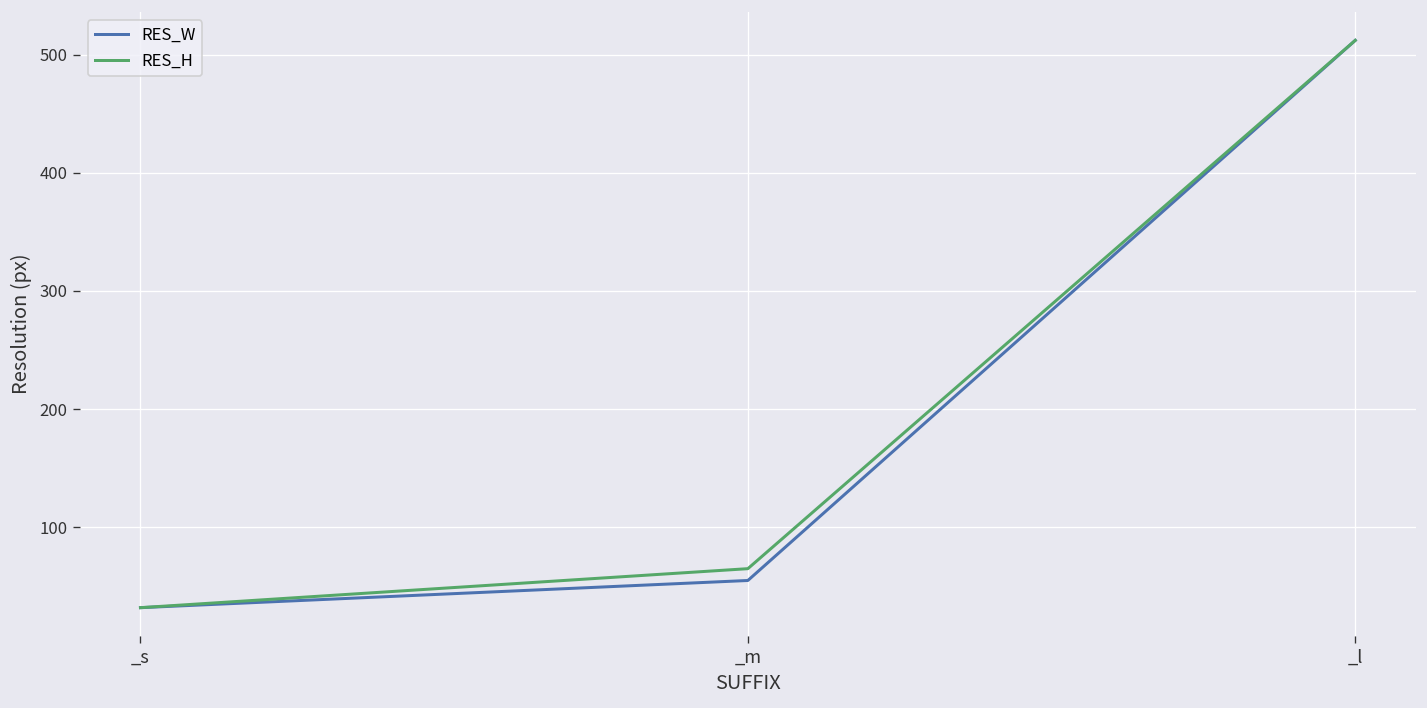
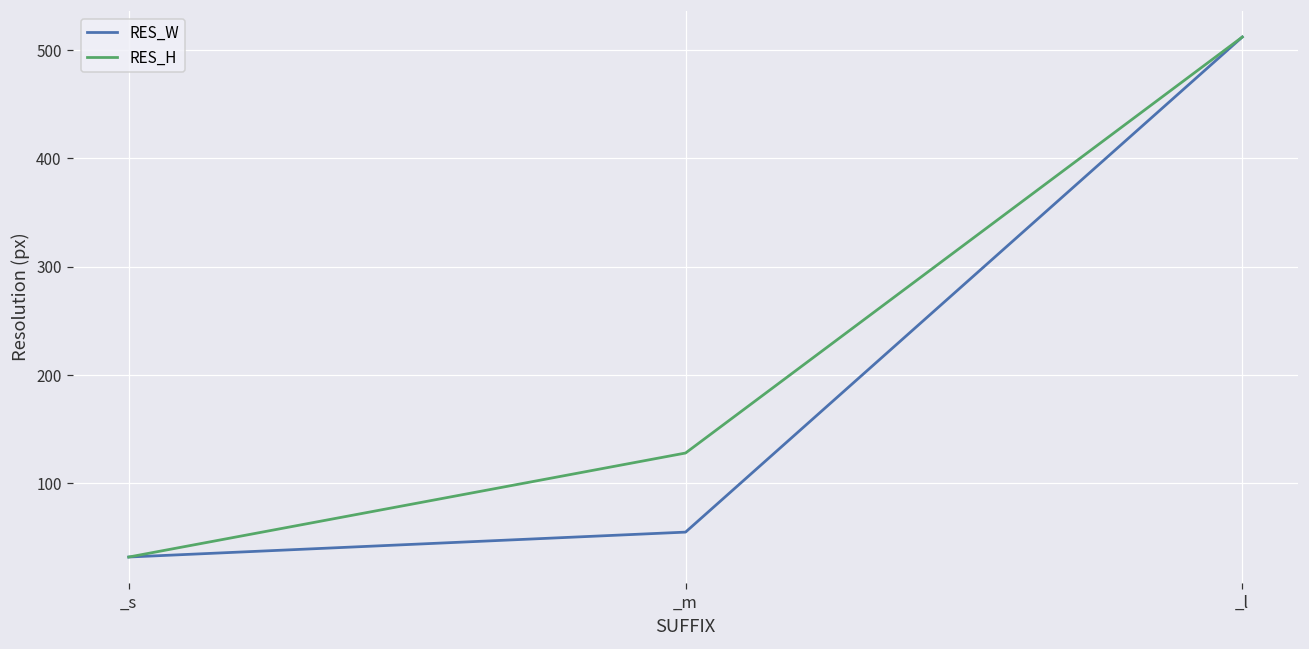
  {
    "RES_W": {
      "_m": 60
    },
    "RES_H": {
-     "_m": 70
+     "_m": 130
    }
  }
